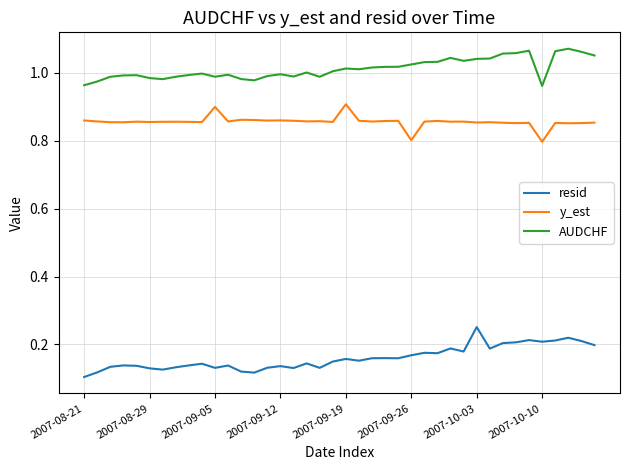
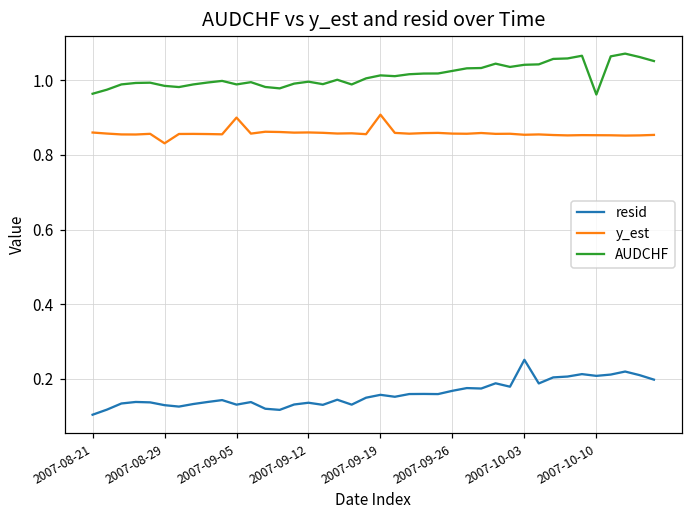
  {
    "resid": {
      "2007-08-21": 0.10,
      "2007-08-29": 0.13,
      "2007-09-05": 0.13,
      "2007-09-12": 0.14,
      "2007-09-19": 0.16,
      "2007-09-26": 0.17,
      "2007-10-03": 0.25,
      "2007-10-10": 0.21
    },
    "y_est": {
      "2007-08-21": 0.86,
-     "2007-08-29": 0.86,
+     "2007-08-29": 0.83,
      "2007-09-05": 0.90,
      "2007-09-12": 0.86,
      "2007-09-19": 0.91,
-     "2007-09-26": 0.80,
+     "2007-09-26": 0.86,
      "2007-10-03": 0.85,
-     "2007-10-10": 0.80
+     "2007-10-10": 0.85
    },
    "AUDCHF": {
      "2007-08-21": 0.96,
      "2007-08-29": 0.99,
      "2007-09-05": 0.99,
      "2007-09-12": 1.00,
      "2007-09-19": 1.01,
      "2007-09-26": 1.03,
      "2007-10-03": 1.04,
      "2007-10-10": 0.96
    }
  }
